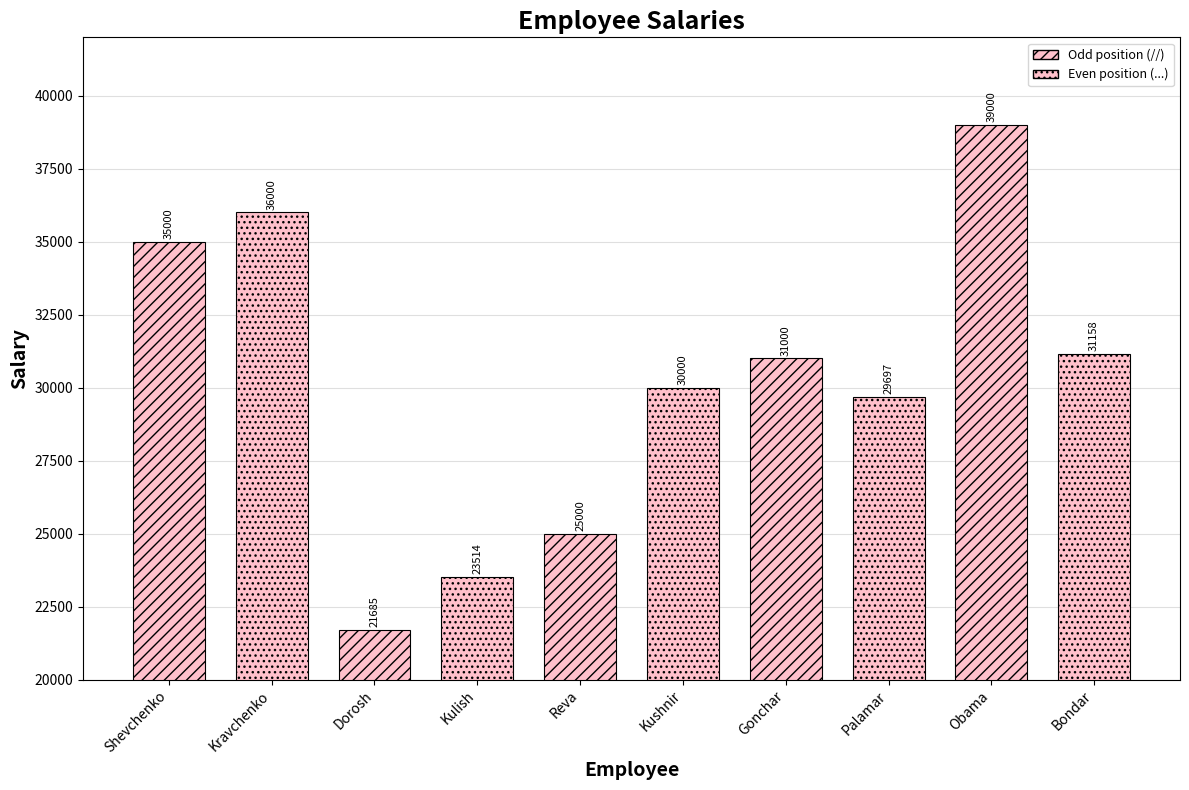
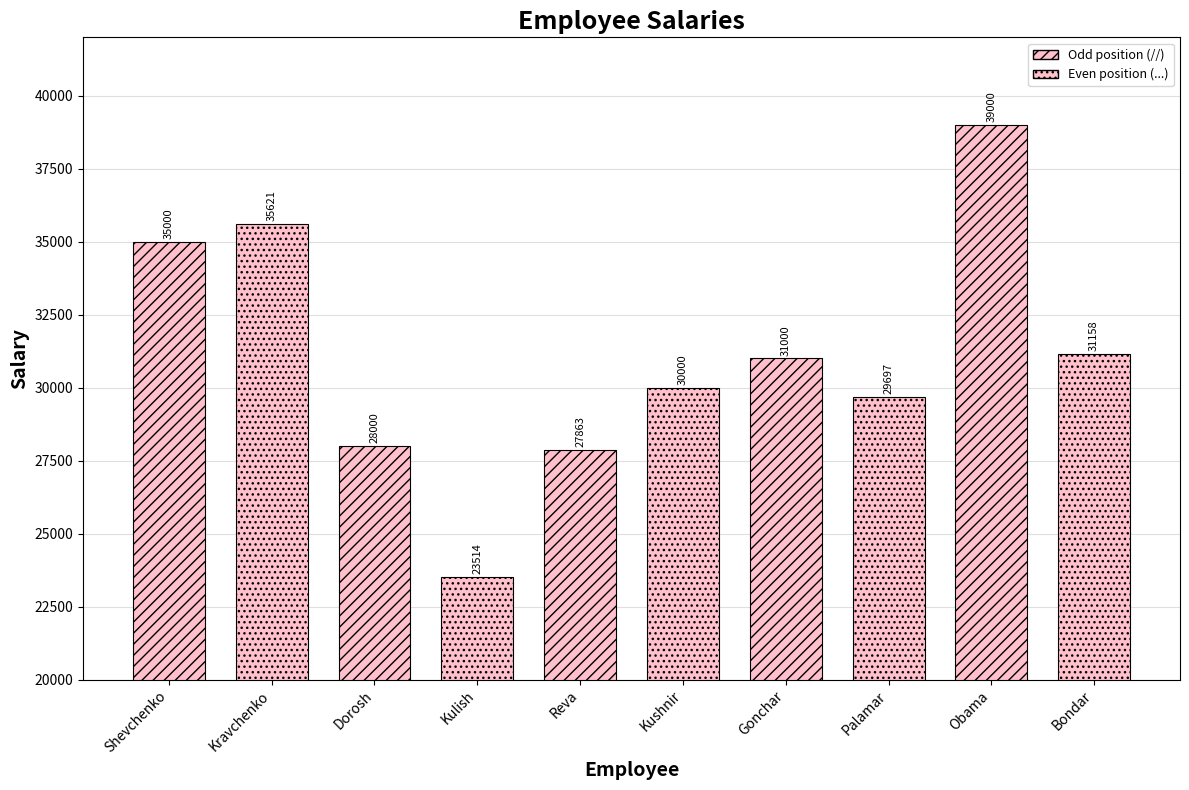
  {
    "Shevchenko": 35000,
-   "Kravchenko": 36000,
-   "Dorosh": 21685,
+   "Kravchenko": 35621,
+   "Dorosh": 28000,
    "Kulish": 23514,
-   "Reva": 25000,
+   "Reva": 27863,
    "Kushnir": 30000,
    "Gonchar": 31000,
    "Palamar": 29697,
    "Obama": 39000,
    "Bondar": 31158
  }
